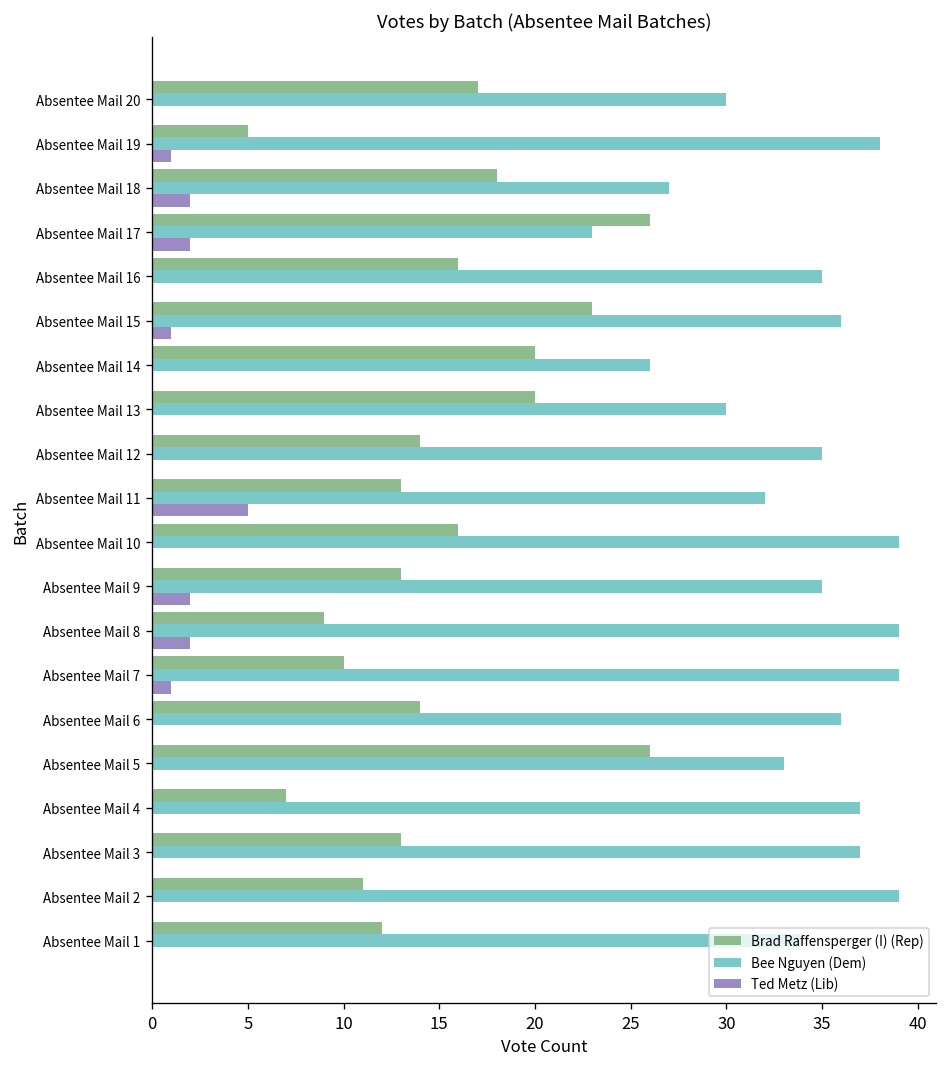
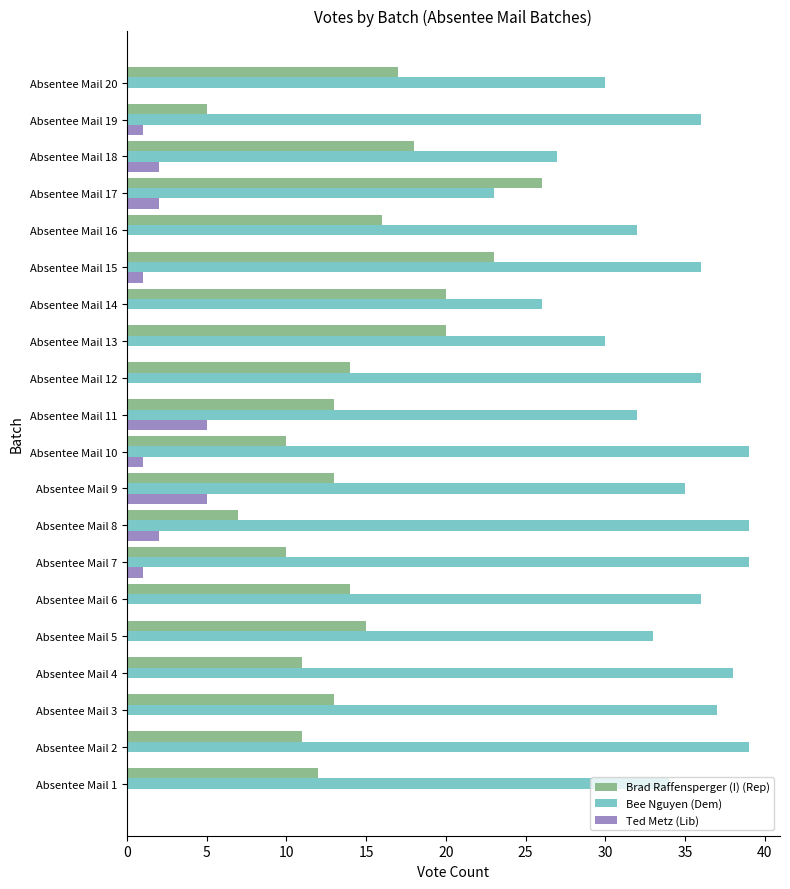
  {
    "Brad Raffensperger (I) (Rep)": {
      "Absentee Mail 20": 17,
      "Absentee Mail 19": 5,
      "Absentee Mail 18": 18,
      "Absentee Mail 17": 26,
      "Absentee Mail 16": 16,
      "Absentee Mail 15": 23,
      "Absentee Mail 14": 20,
      "Absentee Mail 13": 20,
      "Absentee Mail 12": 14,
      "Absentee Mail 11": 13,
-     "Absentee Mail 10": 16,
+     "Absentee Mail 10": 10,
      "Absentee Mail 9": 13,
-     "Absentee Mail 8": 9,
+     "Absentee Mail 8": 7,
      "Absentee Mail 7": 10,
      "Absentee Mail 6": 14,
-     "Absentee Mail 5": 26,
-     "Absentee Mail 4": 7,
+     "Absentee Mail 5": 15,
+     "Absentee Mail 4": 11,
      "Absentee Mail 3": 13,
      "Absentee Mail 2": 11,
      "Absentee Mail 1": 12
    },
    "Bee Nguyen (Dem)": {
      "Absentee Mail 20": 30,
-     "Absentee Mail 19": 38,
+     "Absentee Mail 19": 36,
      "Absentee Mail 18": 27,
      "Absentee Mail 17": 23,
-     "Absentee Mail 16": 35,
+     "Absentee Mail 16": 32,
      "Absentee Mail 15": 36,
      "Absentee Mail 14": 26,
      "Absentee Mail 13": 30,
-     "Absentee Mail 12": 35,
+     "Absentee Mail 12": 36,
      "Absentee Mail 11": 32,
      "Absentee Mail 10": 39,
      "Absentee Mail 9": 35,
      "Absentee Mail 8": 39,
      "Absentee Mail 7": 39,
      "Absentee Mail 6": 36,
      "Absentee Mail 5": 33,
-     "Absentee Mail 4": 37,
+     "Absentee Mail 4": 38,
      "Absentee Mail 3": 37,
      "Absentee Mail 2": 39
    },
    "Ted Metz (Lib)": {
      "Absentee Mail 20": 0,
      "Absentee Mail 19": 1,
      "Absentee Mail 18": 2,
      "Absentee Mail 17": 2,
      "Absentee Mail 16": 0,
      "Absentee Mail 15": 1,
      "Absentee Mail 14": 0,
      "Absentee Mail 13": 0,
      "Absentee Mail 12": 0,
      "Absentee Mail 11": 5,
-     "Absentee Mail 10": 0,
-     "Absentee Mail 9": 2,
+     "Absentee Mail 10": 1,
+     "Absentee Mail 9": 5,
      "Absentee Mail 8": 2,
      "Absentee Mail 7": 1,
      "Absentee Mail 6": 0,
      "Absentee Mail 5": 0,
      "Absentee Mail 4": 0,
      "Absentee Mail 3": 0,
      "Absentee Mail 2": 0,
      "Absentee Mail 1": 0
    }
  }
